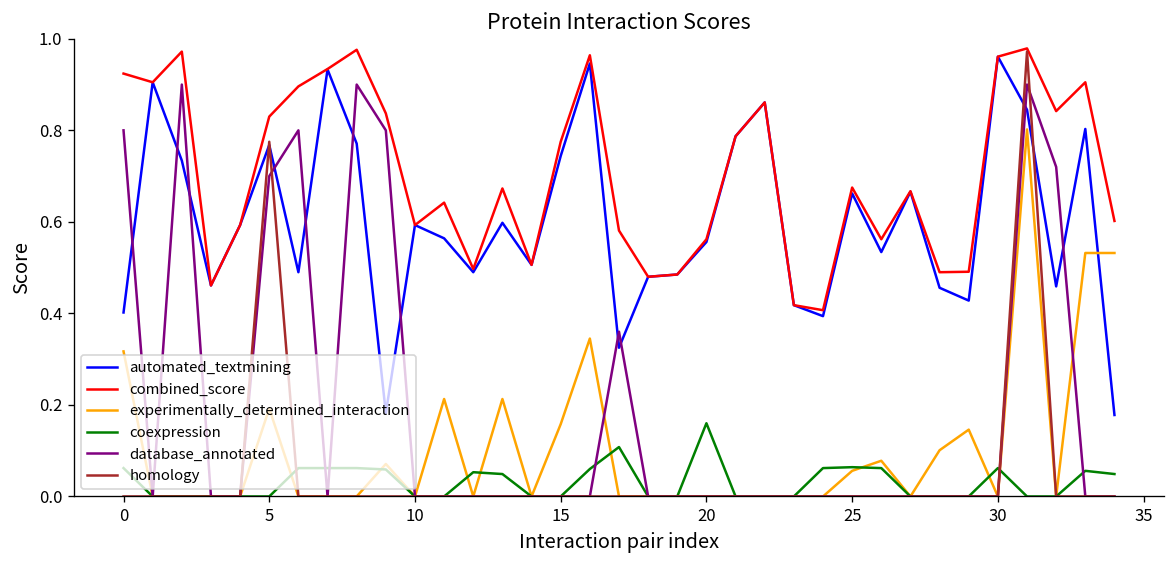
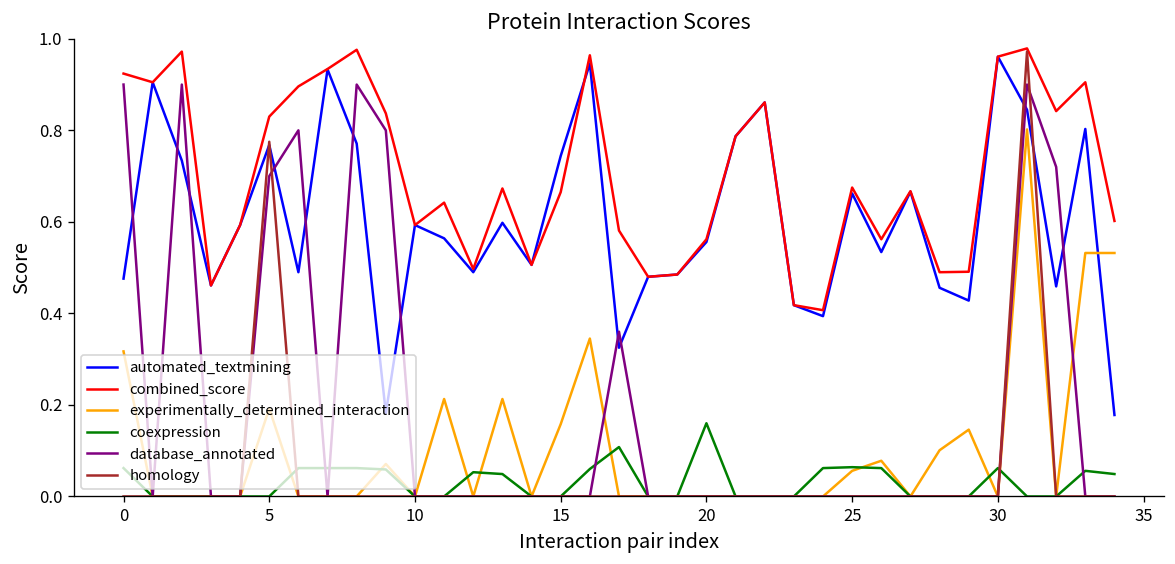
  {
    "automated_textmining": {
-     "0": 0.40,
+     "0": 0.48,
      "5": 0.77,
      "15": 0.74,
      "25": 0.66
    },
    "combined_score": {
      "0": 0.92,
      "5": 0.83,
-     "15": 0.78,
+     "15": 0.67,
      "25": 0.68
    },
    "experimentally_determined_interaction": {
      "15": 0.16,
      "25": 0.06
    },
    "coexpression": {
      "5": 0.00,
      "20": 0.16,
      "25": 0.06,
      "30": 0.06
    },
    "database_annotated": {
-     "0": 0.8,
+     "0": 0.9,
      "5": 0.7
    },
    "homology": {
      "0": 0.00,
      "5": 0.78
    }
  }
